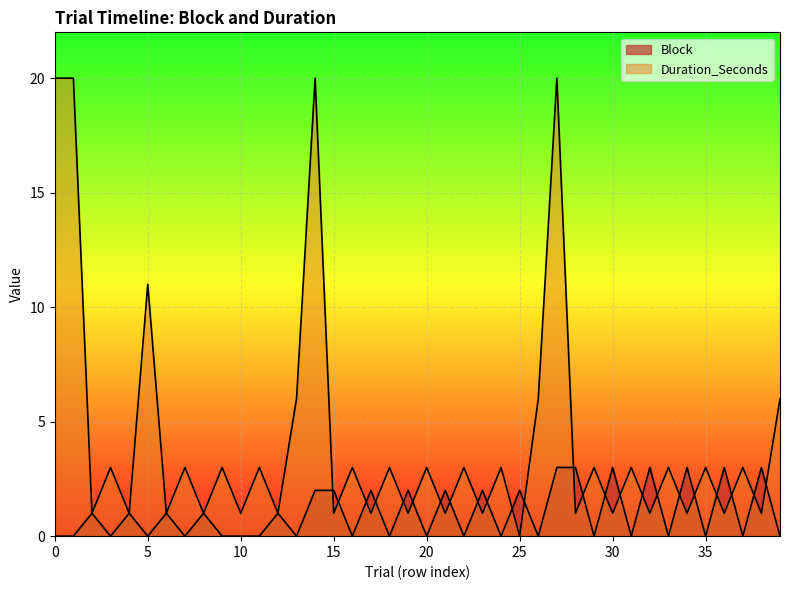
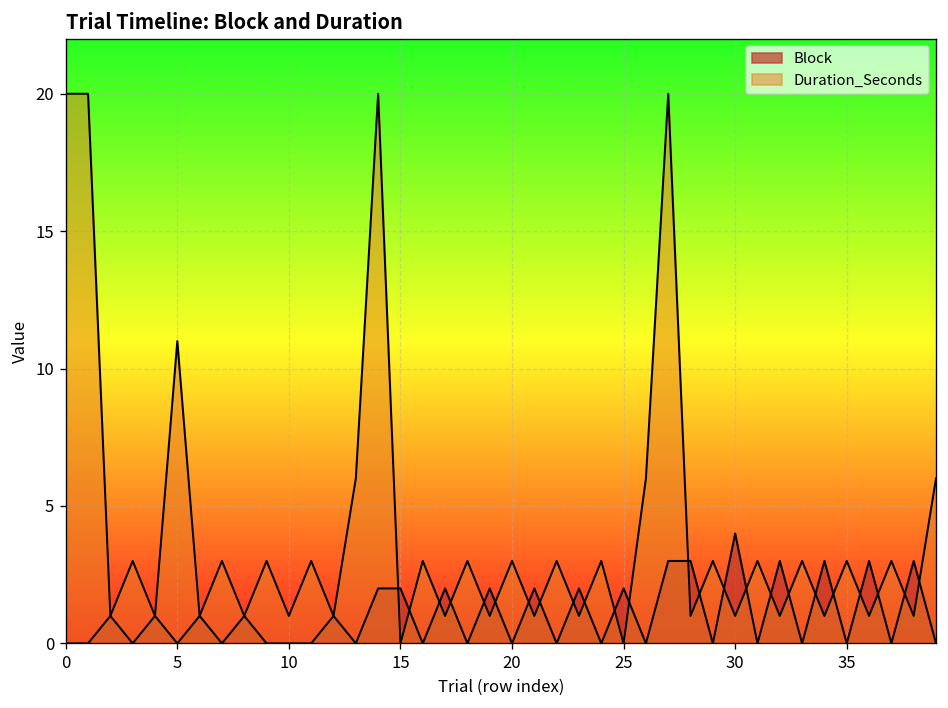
  {
    "Block": {
      "0": 0,
      "5": 0,
      "10": 0,
      "15": 2,
      "20": 0,
      "25": 2,
-     "30": 3,
+     "30": 4,
      "35": 0
    },
    "Duration_Seconds": {
      "0": 20,
      "5": 11,
      "10": 1,
-     "15": 1,
+     "15": 0,
      "20": 3,
      "25": 0,
      "30": 1,
      "35": 3
    }
  }
